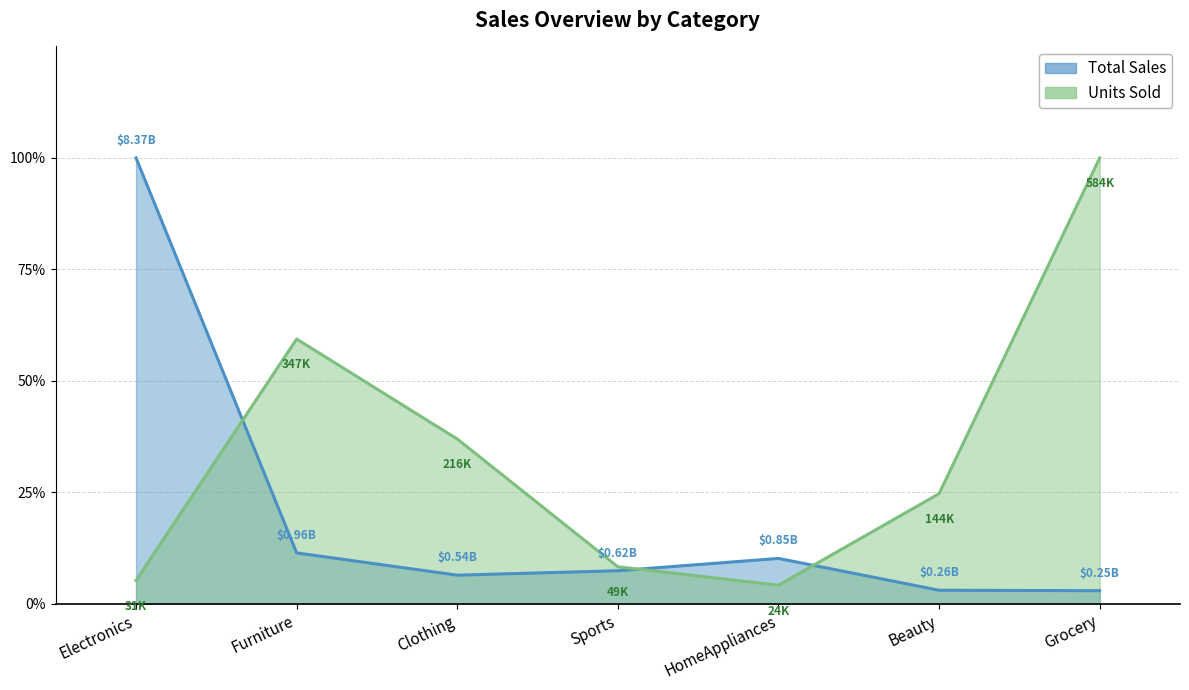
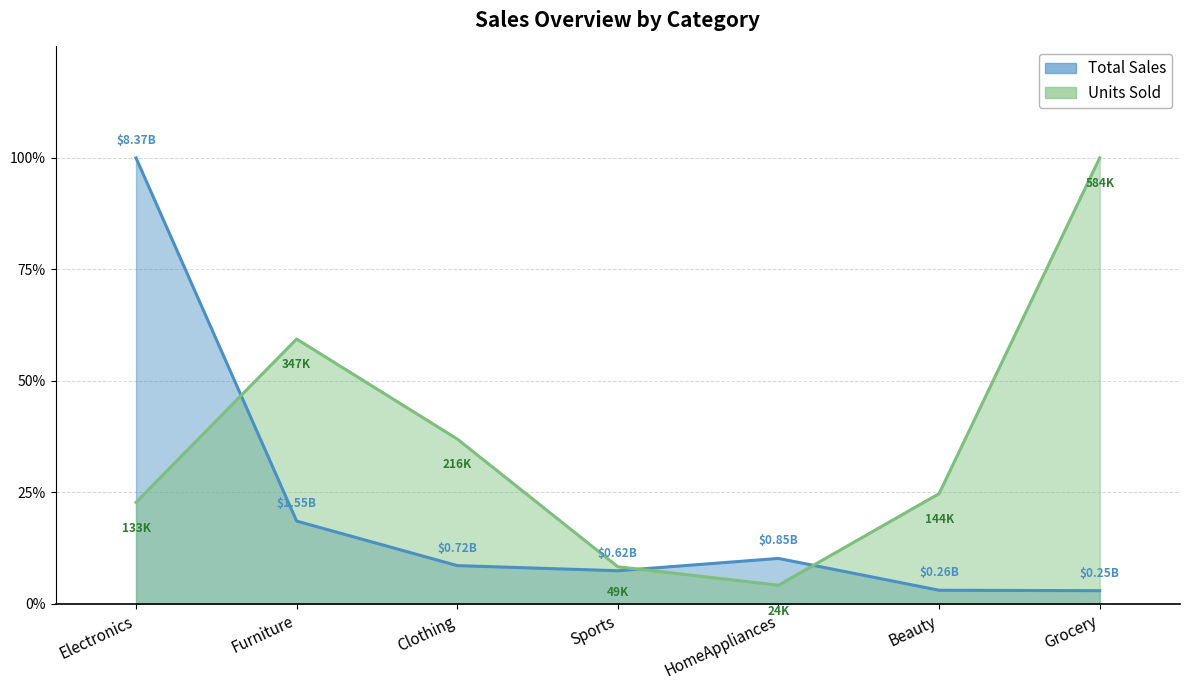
  {
    "Total Sales": {
-     "Furniture": "$0.96B",
-     "Clothing": "$0.54B"
+     "Furniture": "$1.55B",
+     "Clothing": "$0.72B"
    },
    "Units Sold": {
-     "Electronics": "31K"
+     "Electronics": "133K"
    }
  }
